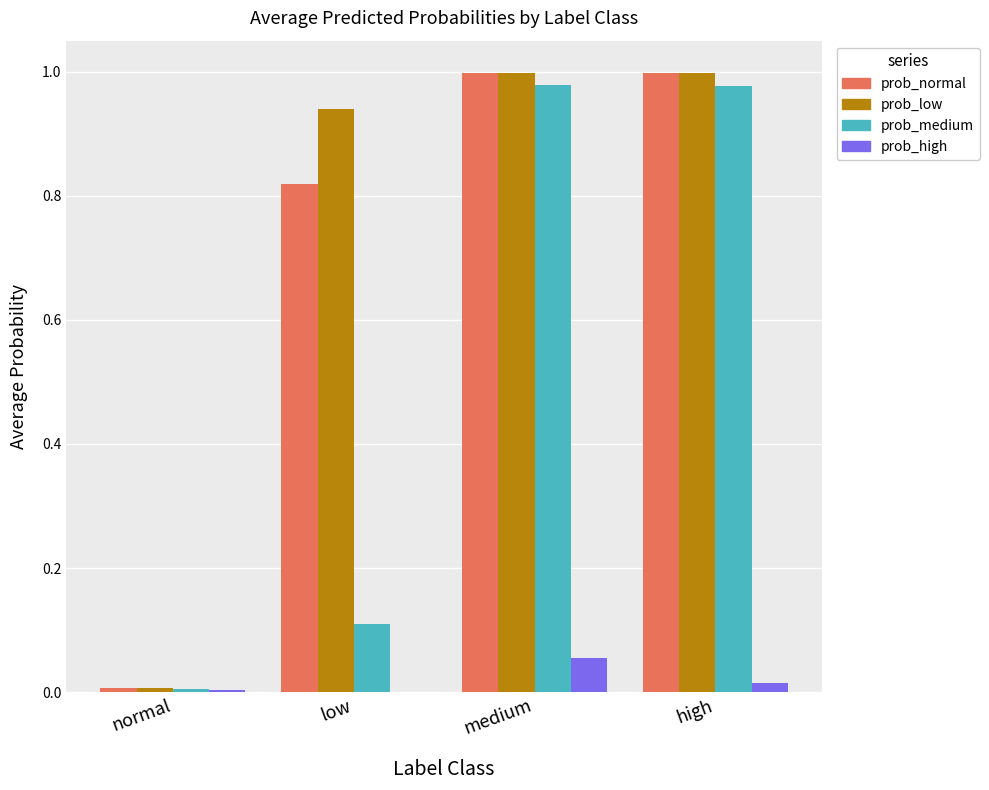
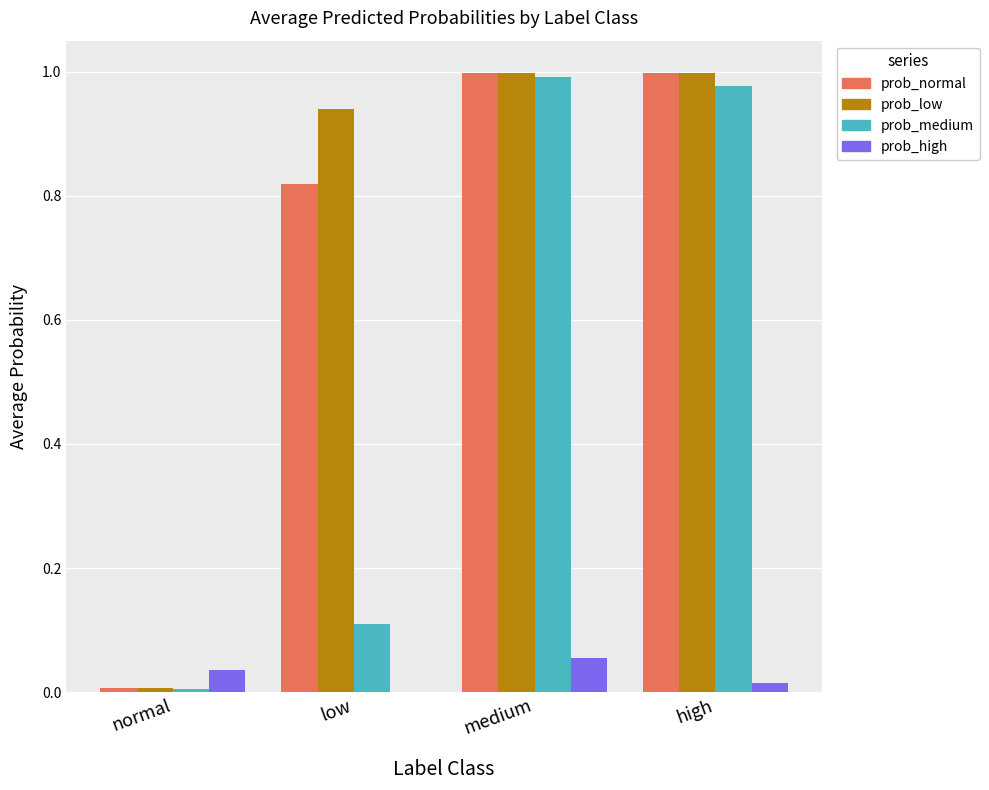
  {
    "prob_normal": {
      "normal": 0.01,
      "low": 0.82,
      "medium": 1.00,
      "high": 1.00
    },
    "prob_low": {
      "normal": 0.01,
      "low": 0.94,
      "medium": 1.00,
      "high": 1.00
    },
    "prob_medium": {
      "normal": 0.00,
      "low": 0.11,
-     "medium": 0.98,
+     "medium": 0.99,
      "high": 0.98
    },
    "prob_high": {
-     "normal": 0.00,
+     "normal": 0.04,
      "medium": 0.05,
      "high": 0.02
    }
  }
